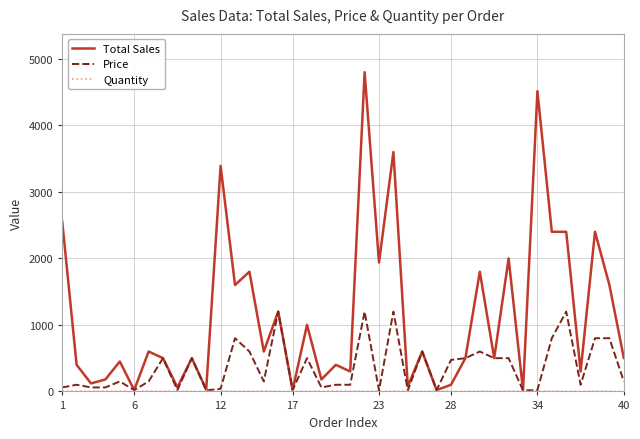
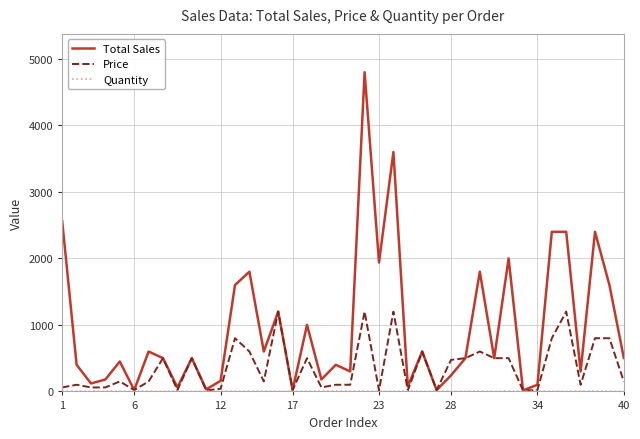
  {
    "Total Sales": {
      "1": 2600,
-     "12": 3400,
+     "12": 200,
      "23": 1900,
-     "28": 100,
-     "34": 4500,
+     "28": 200,
+     "34": 100,
      "40": 500
    },
    "Price": {
      "1": 100,
      "28": 500,
      "40": 200
    },
    "Quantity": {
      "1": 0,
      "28": 0,
      "40": 0
    }
  }
